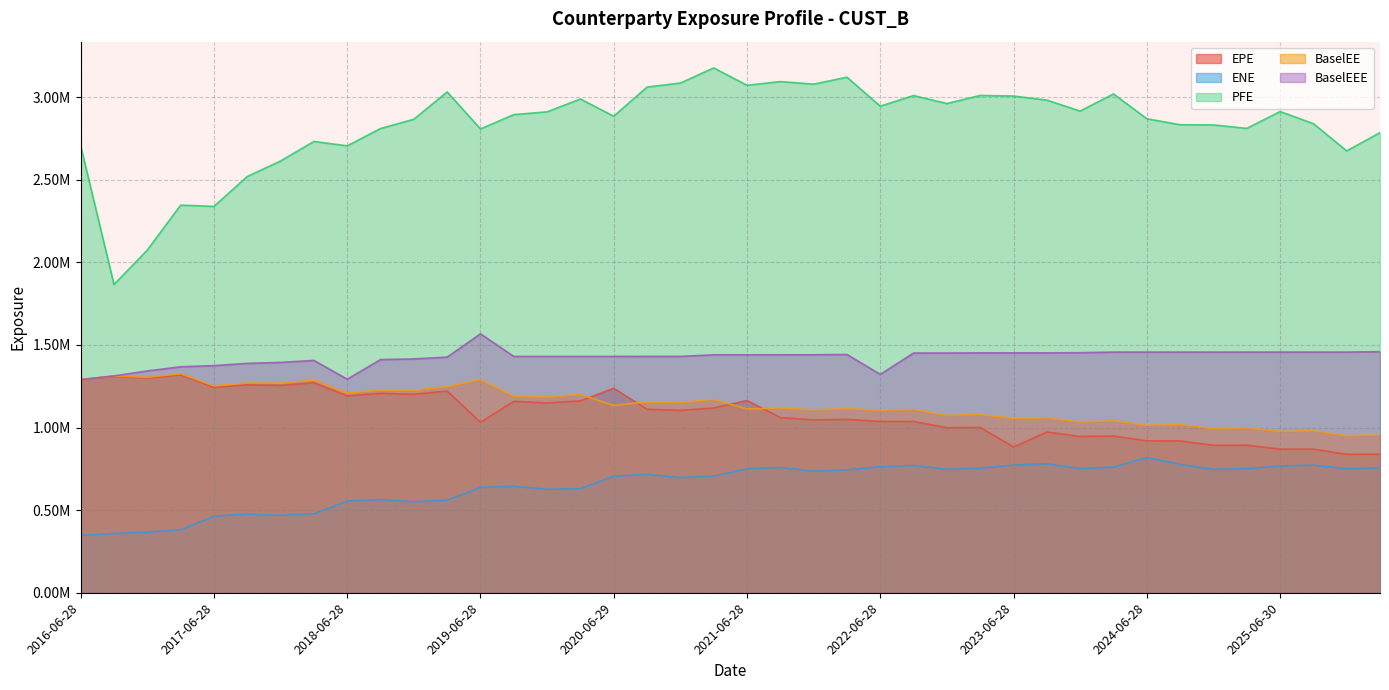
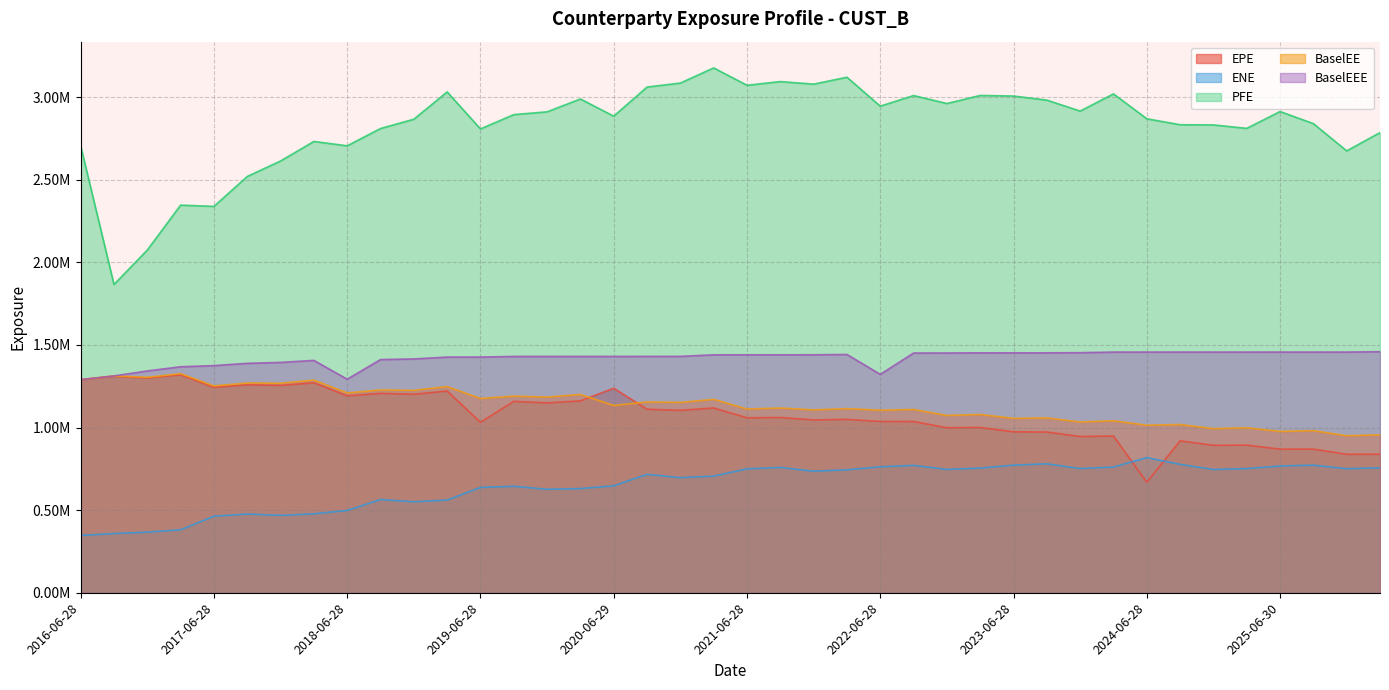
  {
    "EPE": {
      "2018-06-28": 1190000,
      "2019-06-28": 1030000,
      "2020-06-29": 1240000,
-     "2021-06-28": 1160000,
+     "2021-06-28": 1060000,
      "2022-06-28": 1040000,
-     "2023-06-28": 880000,
-     "2024-06-28": 920000,
+     "2023-06-28": 970000,
+     "2024-06-28": 670000,
      "2025-06-30": 870000
    },
    "ENE": {
      "2016-06-28": 350000,
      "2017-06-28": 460000,
-     "2018-06-28": 550000,
+     "2018-06-28": 500000,
      "2019-06-28": 640000,
-     "2020-06-29": 710000,
+     "2020-06-29": 650000,
      "2021-06-28": 750000,
      "2022-06-28": 760000,
      "2023-06-28": 770000,
      "2024-06-28": 820000,
      "2025-06-30": 770000
    },
    "PFE": {
      "2016-06-28": 2700000,
      "2017-06-28": 2340000,
      "2018-06-28": 2700000,
      "2019-06-28": 2810000,
      "2020-06-29": 2880000,
      "2021-06-28": 3070000,
      "2022-06-28": 2940000,
      "2023-06-28": 3010000,
      "2024-06-28": 2870000,
      "2025-06-30": 2910000
    },
    "BaselEE": {
      "2018-06-28": 1210000,
-     "2019-06-28": 1290000,
+     "2019-06-28": 1180000,
      "2020-06-29": 1130000,
      "2021-06-28": 1110000,
      "2022-06-28": 1100000,
      "2023-06-28": 1060000,
      "2024-06-28": 1010000,
      "2025-06-30": 980000
    },
    "BaselEEE": {
      "2017-06-28": 1370000,
      "2018-06-28": 1290000,
-     "2019-06-28": 1570000,
+     "2019-06-28": 1430000,
      "2020-06-29": 1430000,
      "2021-06-28": 1440000,
      "2022-06-28": 1320000,
      "2023-06-28": 1450000,
      "2024-06-28": 1460000,
      "2025-06-30": 1460000
    }
  }
